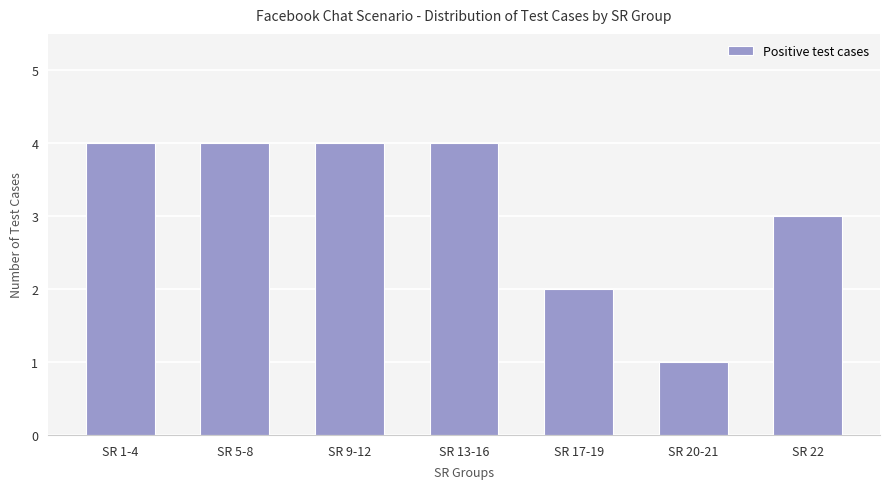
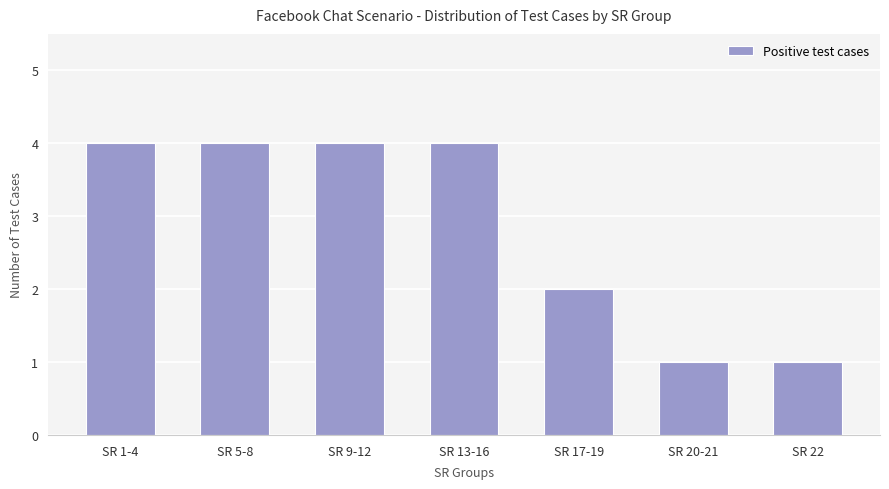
  {
    "SR 1-4": 4,
    "SR 5-8": 4,
    "SR 9-12": 4,
    "SR 13-16": 4,
    "SR 17-19": 2,
    "SR 20-21": 1,
-   "SR 22": 3
+   "SR 22": 1
  }
